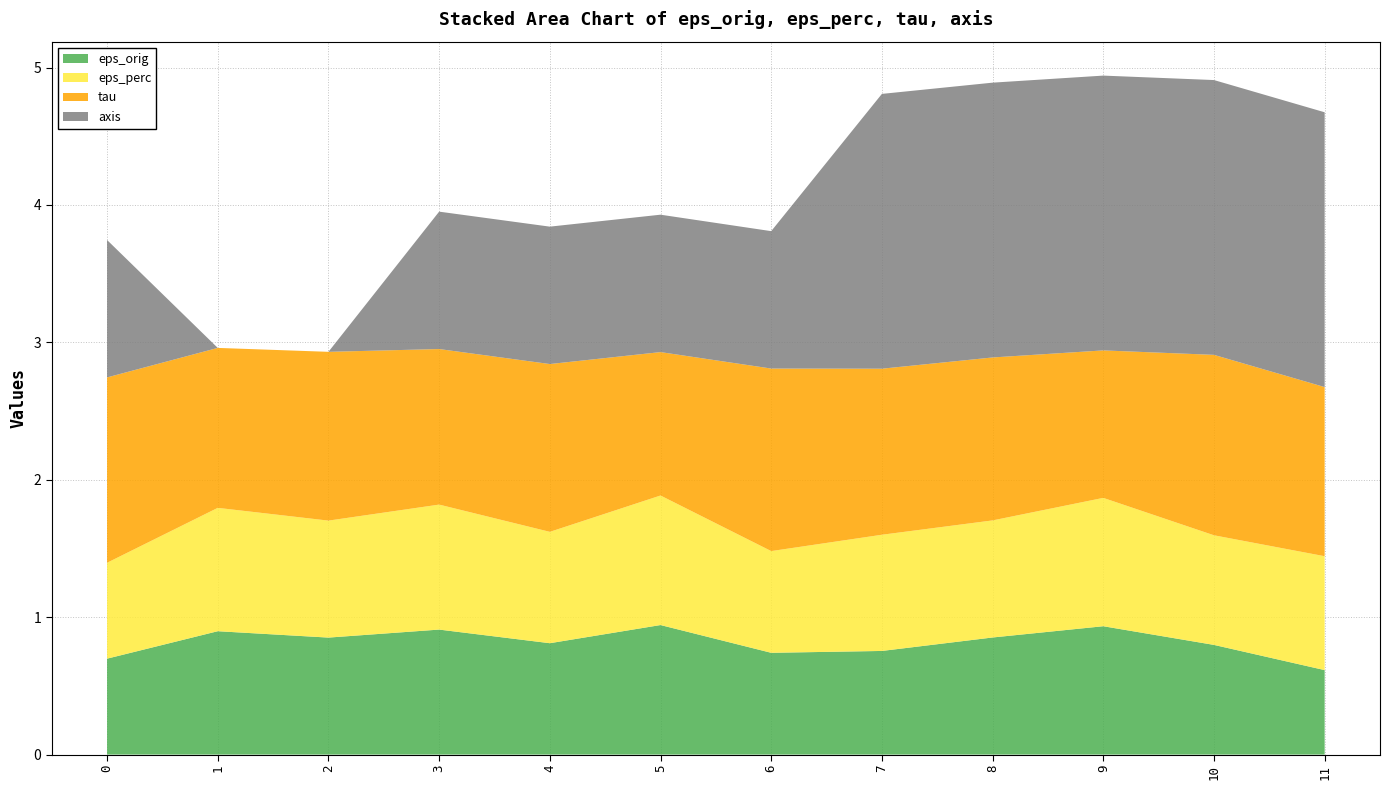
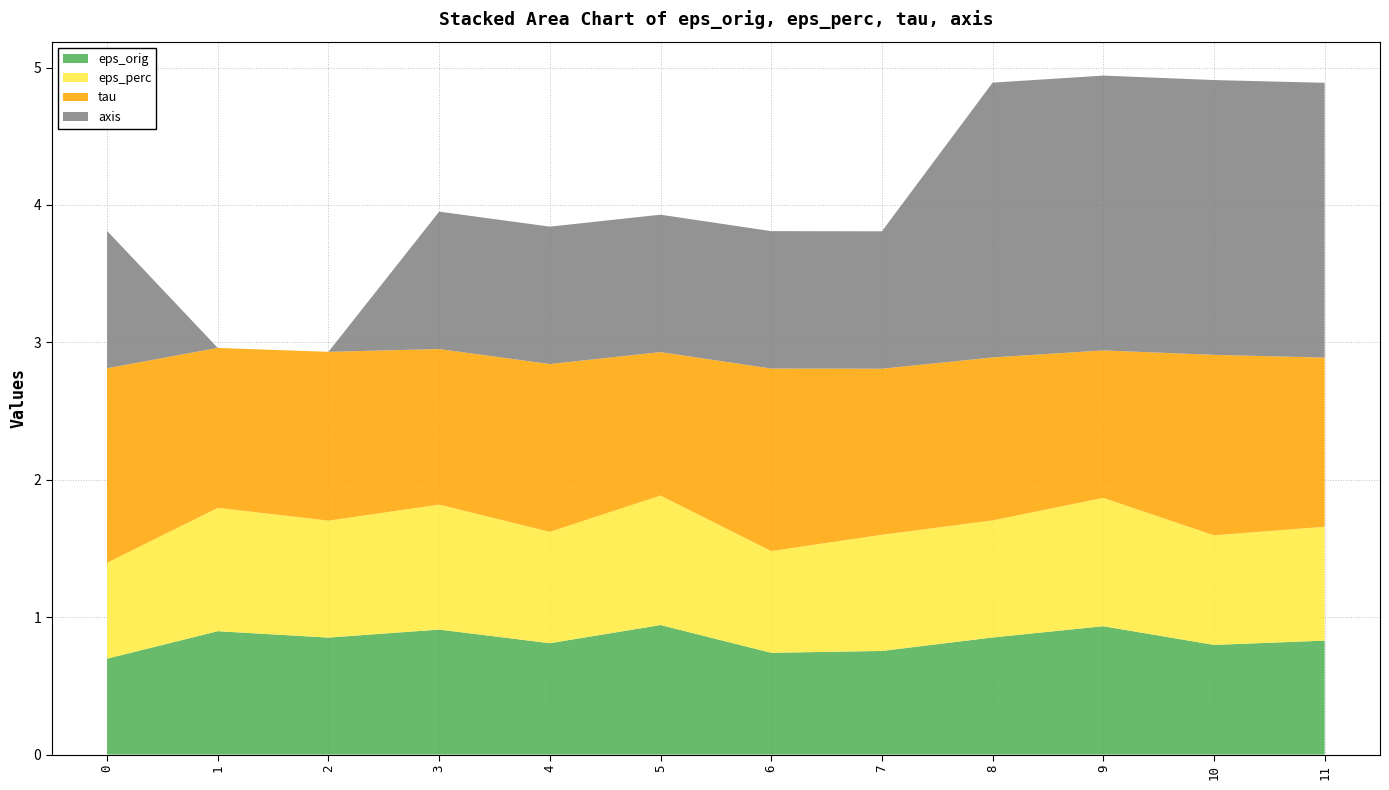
  {
    "eps_orig": {
      "0": 0.70,
      "1": 0.90,
      "2": 0.85,
      "3": 0.91,
      "4": 0.81,
      "5": 0.94,
      "6": 0.74,
      "7": 0.75,
      "8": 0.85,
      "9": 0.93,
      "10": 0.80,
-     "11": 0.61
+     "11": 0.83
    },
    "eps_perc": {
      "0": 0.70,
      "1": 0.90,
      "2": 0.85,
      "3": 0.91,
      "4": 0.81,
      "5": 0.94,
      "6": 0.74,
      "7": 0.85,
      "8": 0.85,
      "9": 0.93,
      "10": 0.80,
      "11": 0.83
    },
    "tau": {
-     "0": 1.35,
+     "0": 1.42,
      "3": 1.13,
      "4": 1.22,
      "5": 1.04,
      "6": 1.33,
      "7": 1.21,
      "8": 1.19,
      "9": 1.07,
      "10": 1.31,
      "11": 1.23
    },
    "axis": {
      "0": 1,
      "3": 1,
      "4": 1,
      "5": 1,
      "6": 1,
-     "7": 2,
+     "7": 1,
      "8": 2,
      "9": 2,
      "10": 2,
      "11": 2
    }
  }
